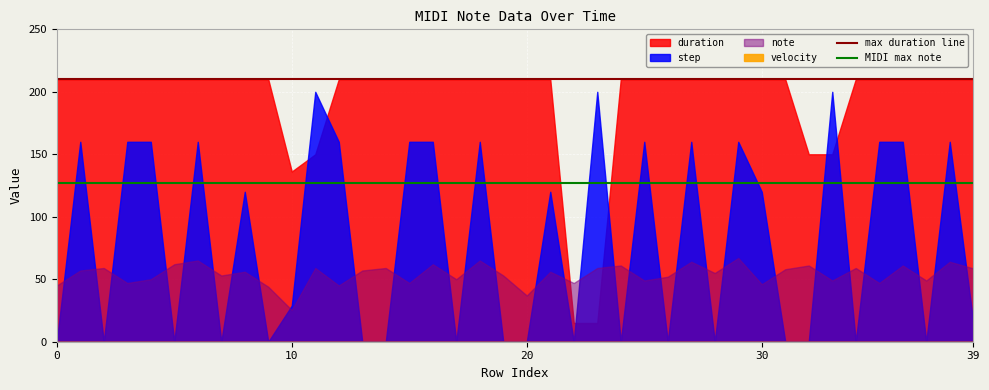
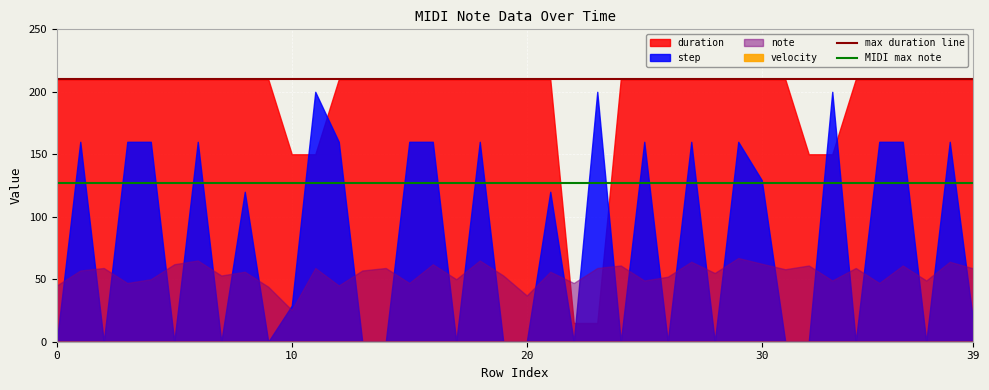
  {
    "duration": {
      "0": 210,
-     "10": 136,
+     "10": 150,
      "20": 210,
      "30": 210,
      "39": 210
    },
    "step": {
      "10": 29,
-     "30": 120,
+     "30": 129,
      "39": 16
    },
    "note": {
      "0": 45,
      "10": 25,
      "20": 37,
-     "30": 46,
+     "30": 62,
      "39": 59
    },
    "velocity": {
      "10": 0,
      "30": 0,
      "39": 0
    }
  }
